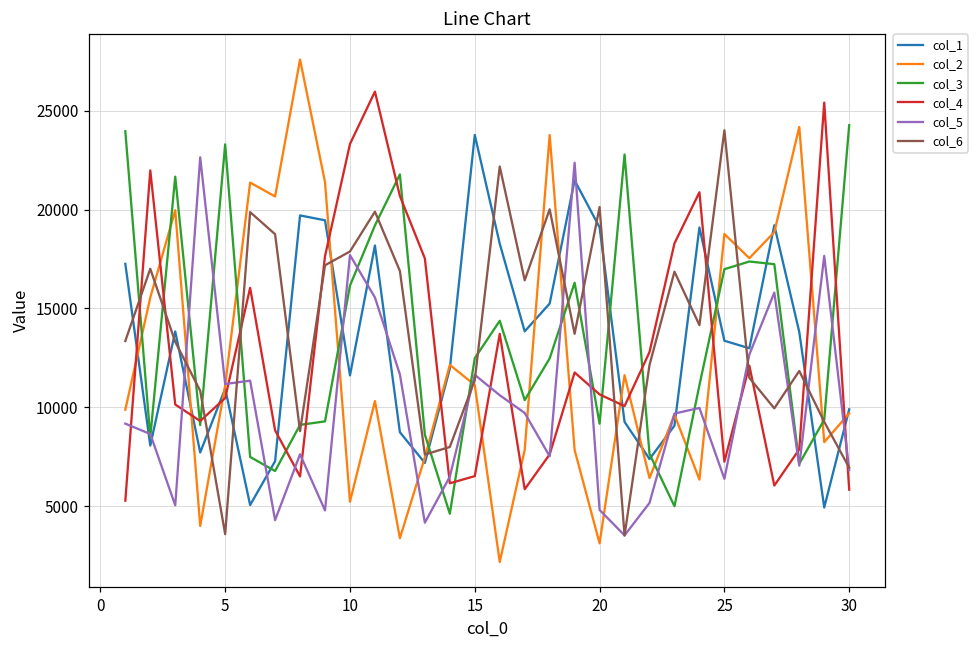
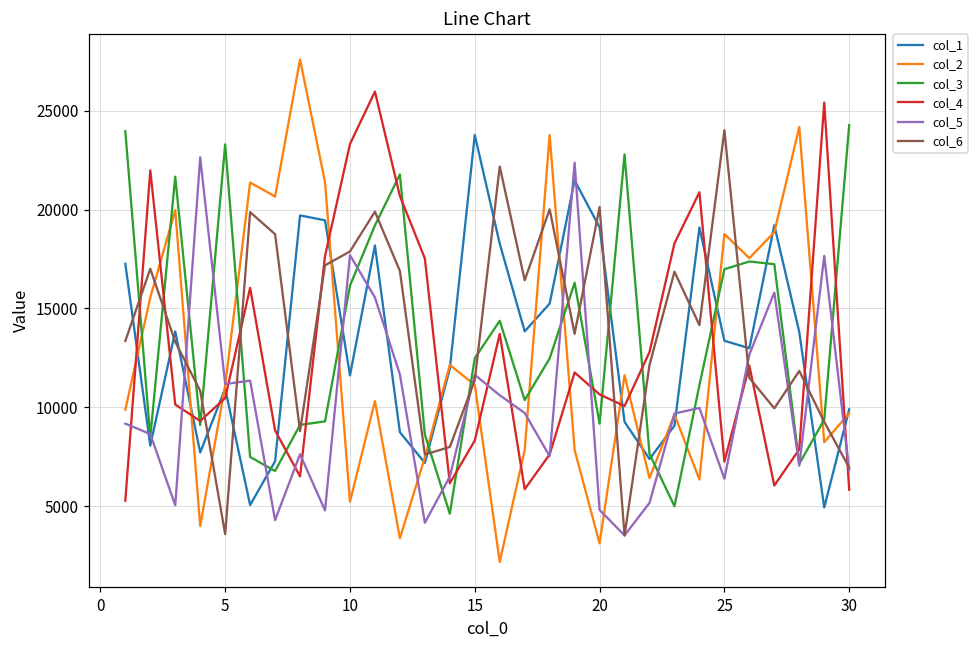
  {
    "col_1": {
      "5": 10900,
      "10": 11600,
      "15": 23800,
      "20": 19100,
      "25": 13400,
      "30": 9900
    },
    "col_2": {
      "10": 5200,
      "15": 11100,
      "20": 3100,
      "25": 18800,
      "30": 9700
    },
    "col_3": {
      "5": 23300,
      "10": 16200,
      "15": 12500,
      "20": 9200,
      "25": 17000,
      "30": 24300
    },
    "col_4": {
      "5": 10500,
      "10": 23300,
-     "15": 6500,
+     "15": 8300,
      "20": 10600,
      "25": 7200,
      "30": 5800
    },
    "col_5": {
      "10": 17700,
      "15": 11600,
      "20": 4800,
      "25": 6400
    },
    "col_6": {
      "5": 3600,
      "10": 17900,
      "15": 11400,
      "20": 20100,
      "25": 24000
    }
  }
